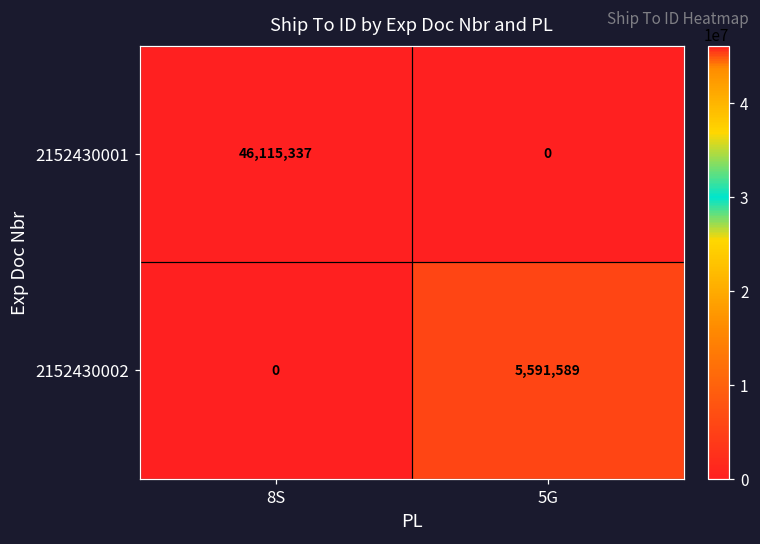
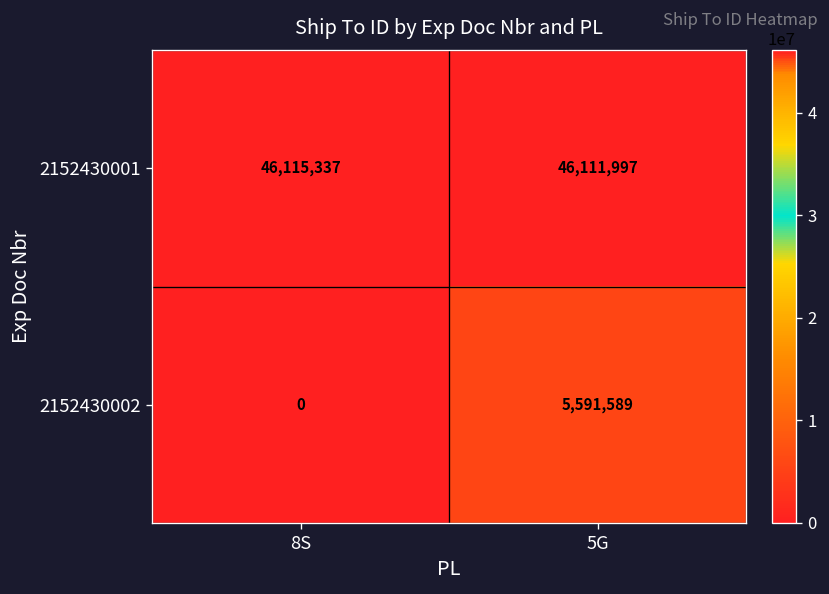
  {
    "2152430001": {
      "8S": "46,115,337",
-     "5G": "0"
+     "5G": "46,111,997"
    },
    "2152430002": {
      "8S": "0",
      "5G": "5,591,589"
    }
  }
